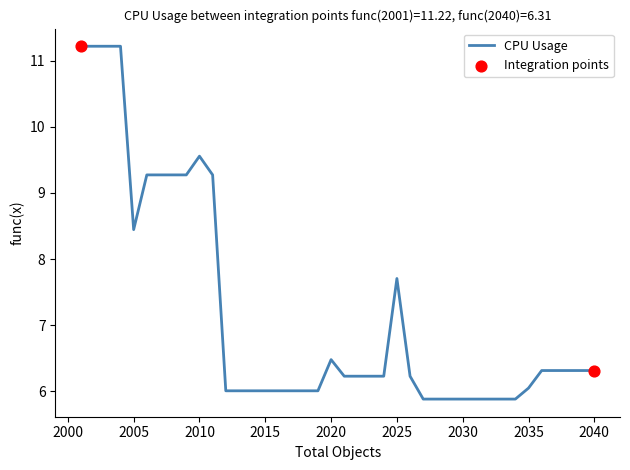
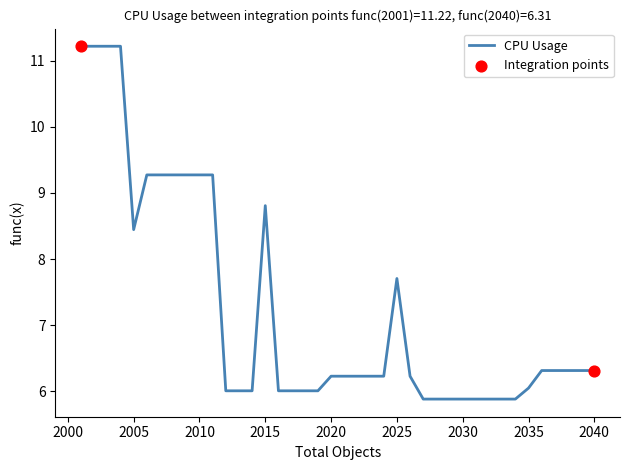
  {
    "CPU Usage": {
      "2005": 8.4,
-     "2010": 9.6,
-     "2015": 6.0,
-     "2020": 6.5,
+     "2010": 9.3,
+     "2015": 8.8,
+     "2020": 6.2,
      "2025": 7.7,
      "2030": 5.9,
      "2035": 6.0
    }
  }
